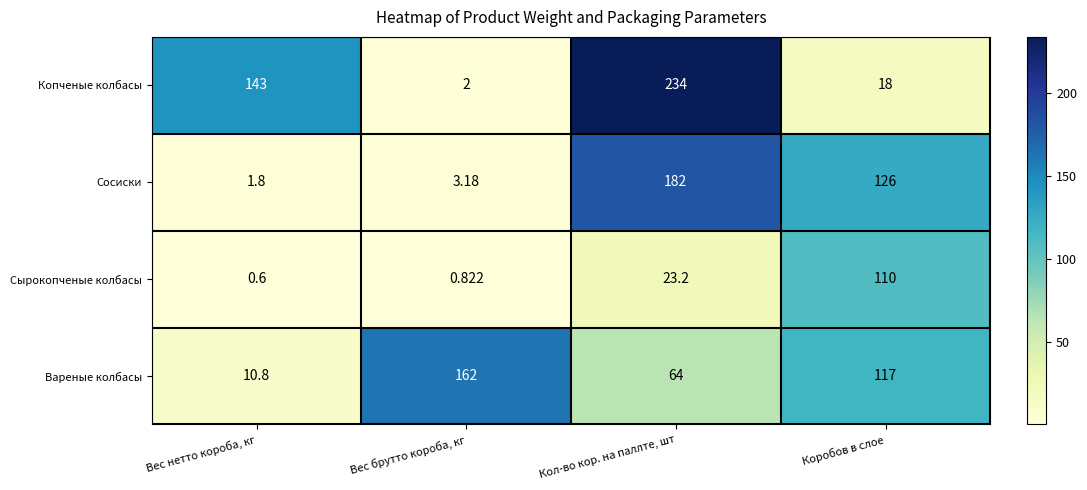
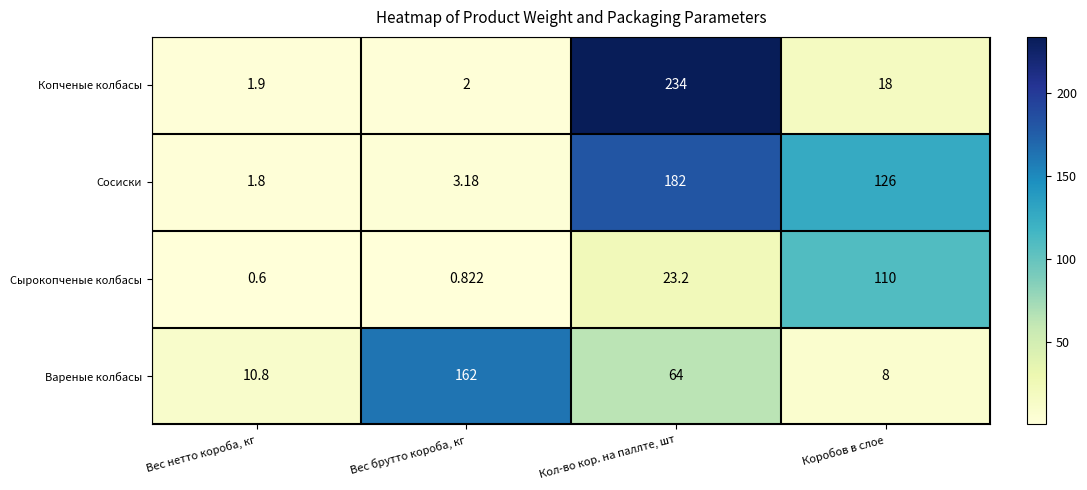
  {
    "Копченые колбасы": {
-     "Вес нетто короба, кг": 143,
+     "Вес нетто короба, кг": 1.9,
      "Вес брутто короба, кг": 2,
      "Кол-во кор. на паллте, шт": 234,
      "Коробов в слое": 18
    },
    "Сосиски": {
      "Вес нетто короба, кг": 1.8,
      "Вес брутто короба, кг": 3.18,
      "Кол-во кор. на паллте, шт": 182,
      "Коробов в слое": 126
    },
    "Сырокопченые колбасы": {
      "Вес нетто короба, кг": 0.6,
      "Вес брутто короба, кг": 0.822,
      "Кол-во кор. на паллте, шт": 23.2,
      "Коробов в слое": 110
    },
    "Вареные колбасы": {
      "Вес нетто короба, кг": 10.8,
      "Вес брутто короба, кг": 162,
      "Кол-во кор. на паллте, шт": 64,
-     "Коробов в слое": 117
+     "Коробов в слое": 8
    }
  }
